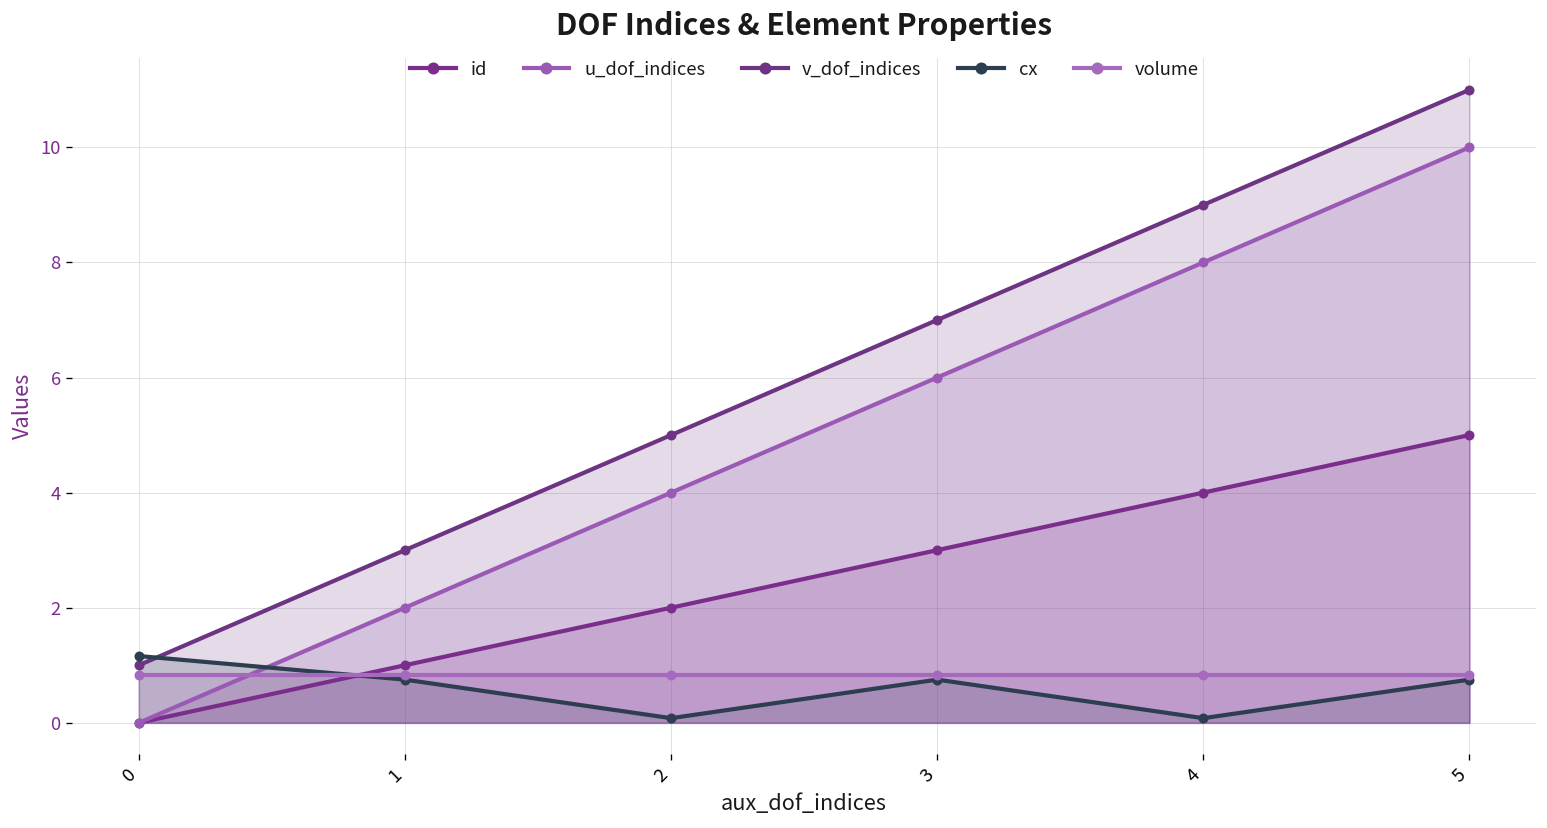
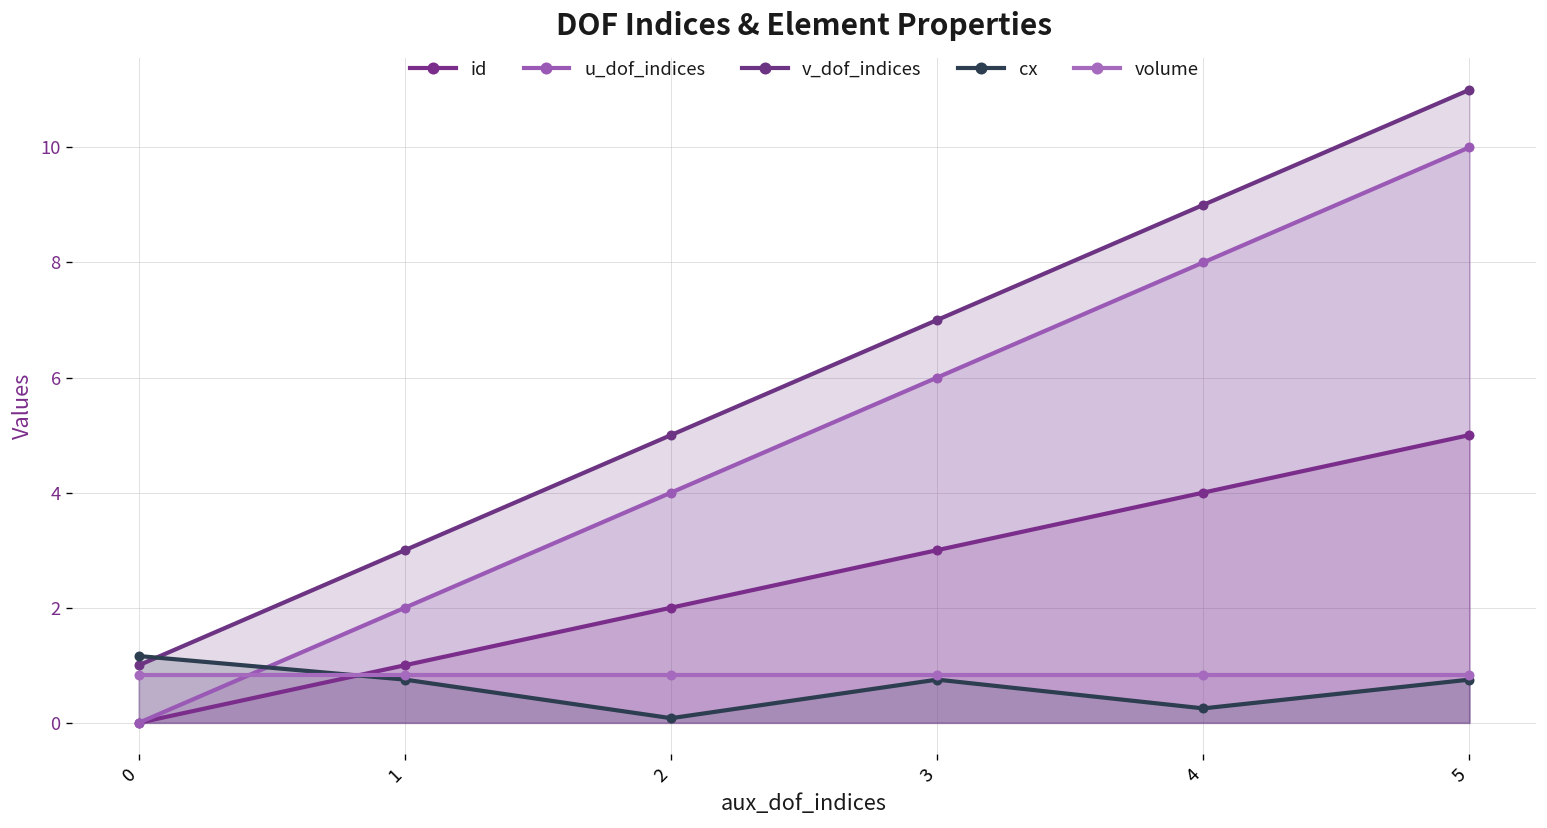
  {
    "cx": {
      "0": 1.2,
      "1": 0.8,
      "2": 0.1,
      "3": 0.8,
-     "4": 0.1,
+     "4": 0.3,
      "5": 0.8
    }
  }
